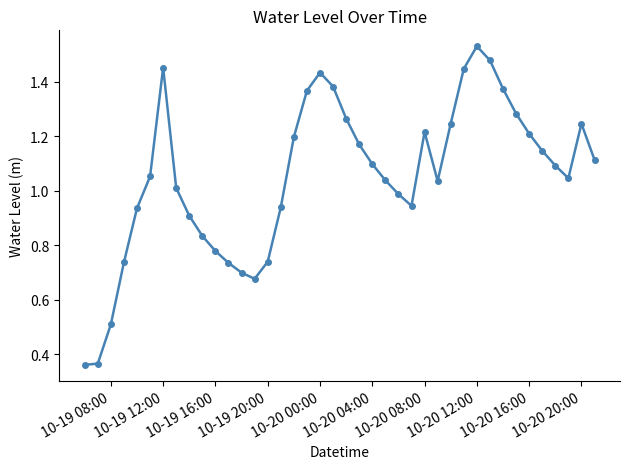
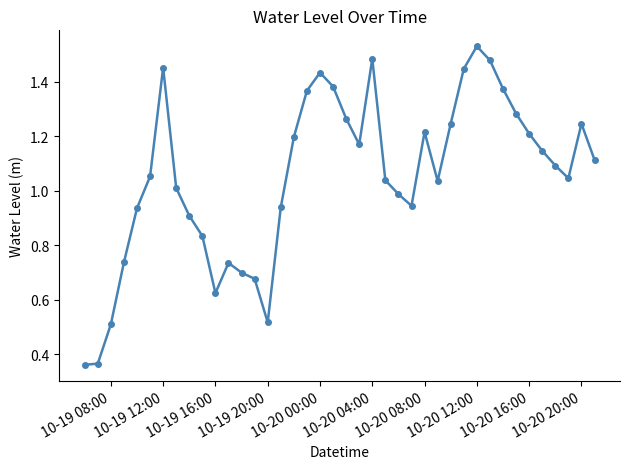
  {
    "10-19 08:00": 0.51,
    "10-19 12:00": 1.45,
-   "10-19 16:00": 0.78,
-   "10-19 20:00": 0.74,
+   "10-19 16:00": 0.63,
+   "10-19 20:00": 0.52,
    "10-20 00:00": 1.43,
-   "10-20 04:00": 1.10,
+   "10-20 04:00": 1.48,
    "10-20 08:00": 1.22,
    "10-20 12:00": 1.53,
    "10-20 16:00": 1.21,
    "10-20 20:00": 1.25
  }
